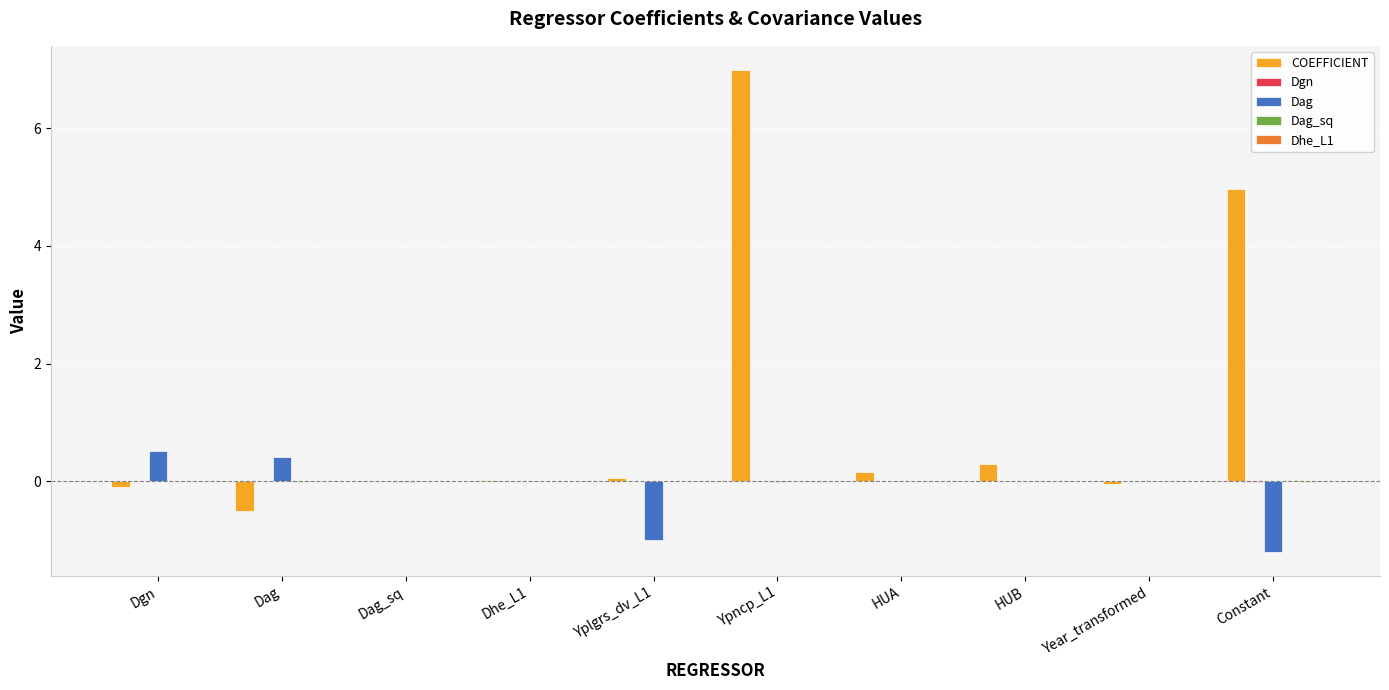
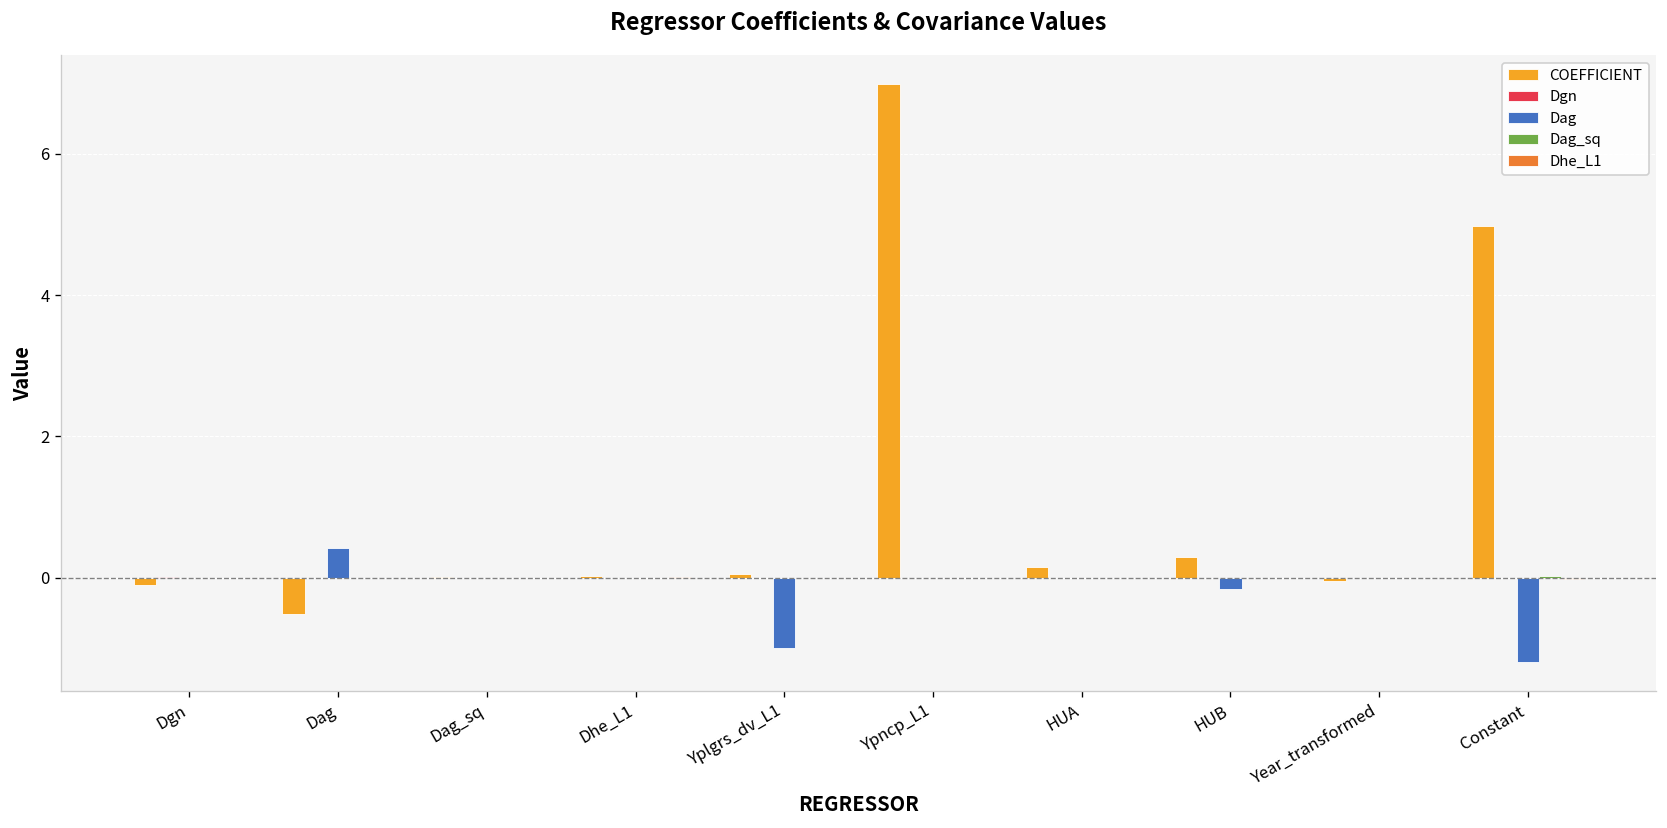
  {
    "Dag": {
-     "Dgn": 0.5,
+     "Dgn": 0.0,
      "Dag": 0.4,
      "Yplgrs_dv_L1": -1.0,
-     "HUB": 0.0,
+     "HUB": -0.2,
      "Constant": -1.2
    }
  }
